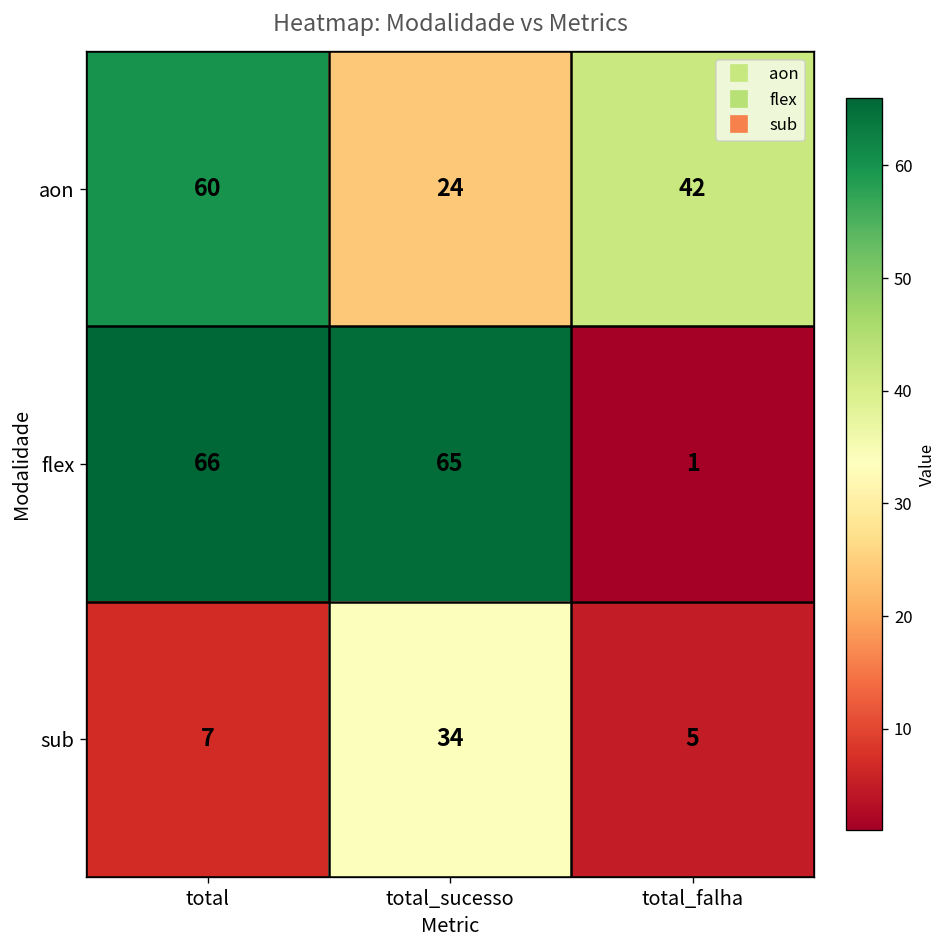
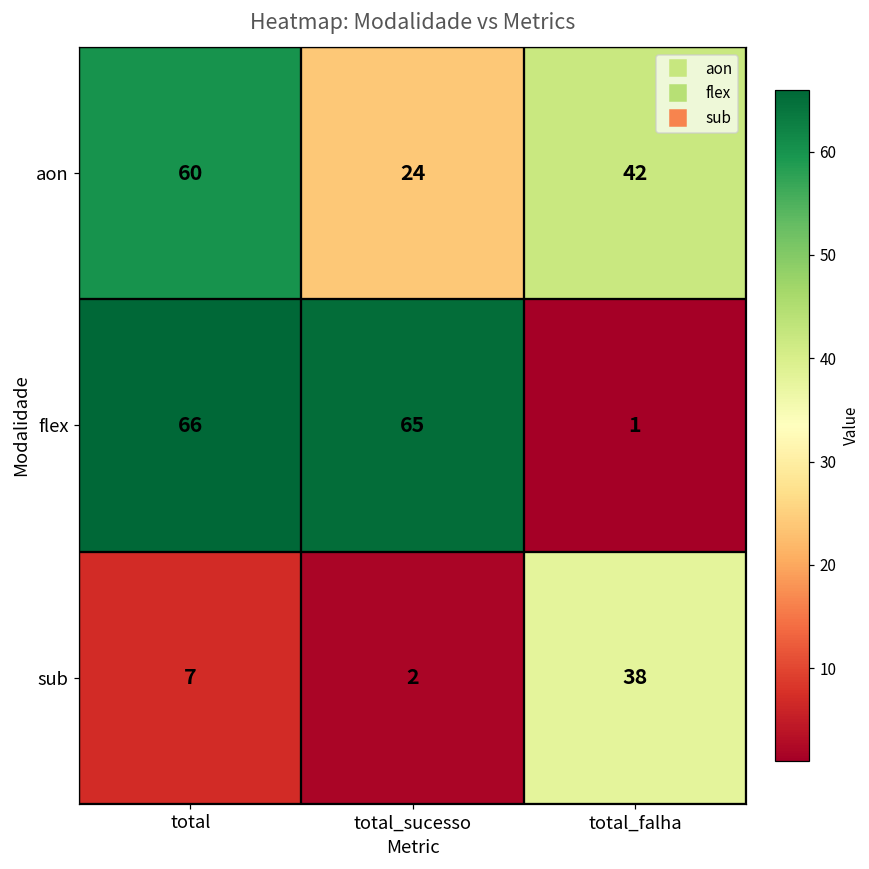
  {
    "aon": {
      "total": 60,
      "total_sucesso": 24,
      "total_falha": 42
    },
    "flex": {
      "total": 66,
      "total_sucesso": 65,
      "total_falha": 1
    },
    "sub": {
      "total": 7,
-     "total_sucesso": 34,
-     "total_falha": 5
+     "total_sucesso": 2,
+     "total_falha": 38
    }
  }
